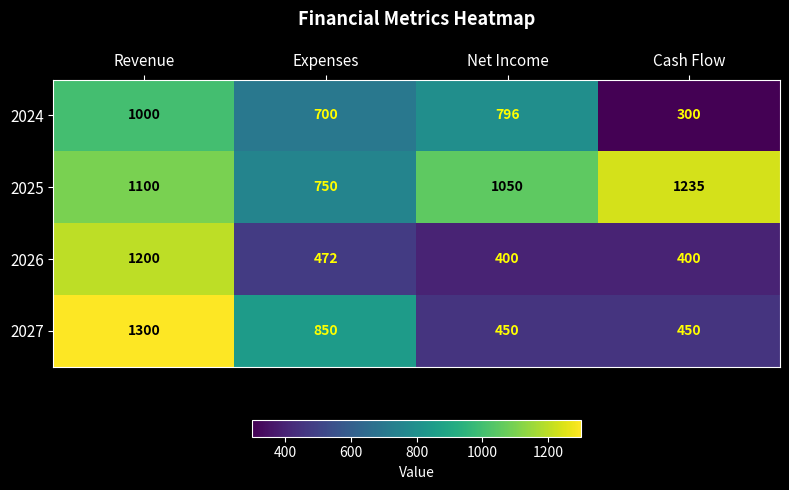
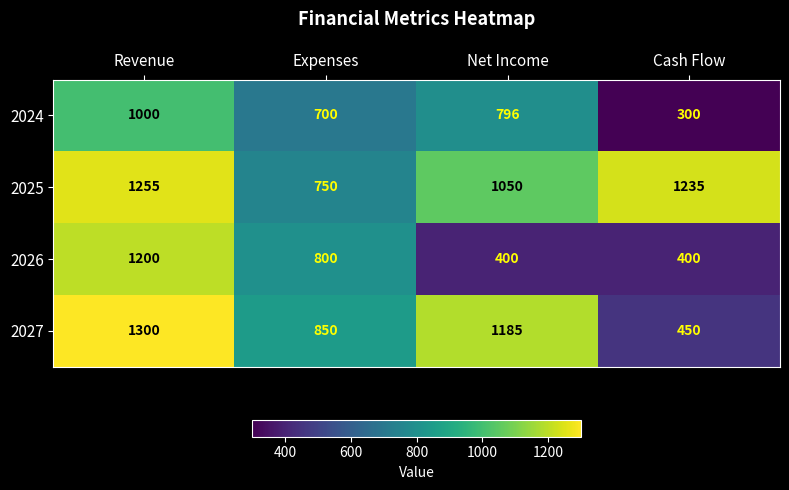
  {
    "2024": {
      "Revenue": 1000,
      "Expenses": 700,
      "Net Income": 796,
      "Cash Flow": 300
    },
    "2025": {
-     "Revenue": 1100,
+     "Revenue": 1255,
      "Expenses": 750,
      "Net Income": 1050,
      "Cash Flow": 1235
    },
    "2026": {
      "Revenue": 1200,
-     "Expenses": 472,
+     "Expenses": 800,
      "Net Income": 400,
      "Cash Flow": 400
    },
    "2027": {
      "Revenue": 1300,
      "Expenses": 850,
-     "Net Income": 450,
+     "Net Income": 1185,
      "Cash Flow": 450
    }
  }
